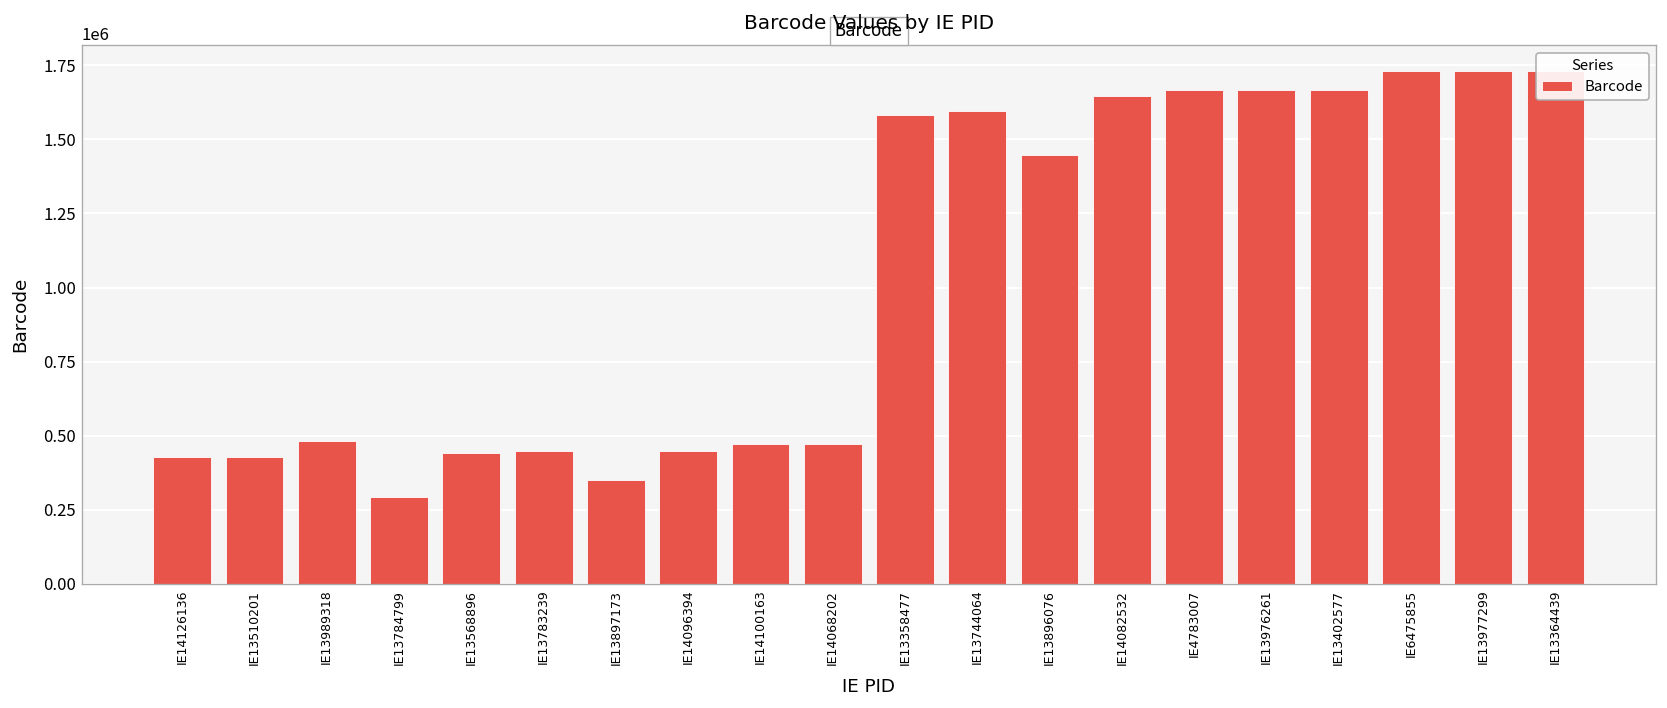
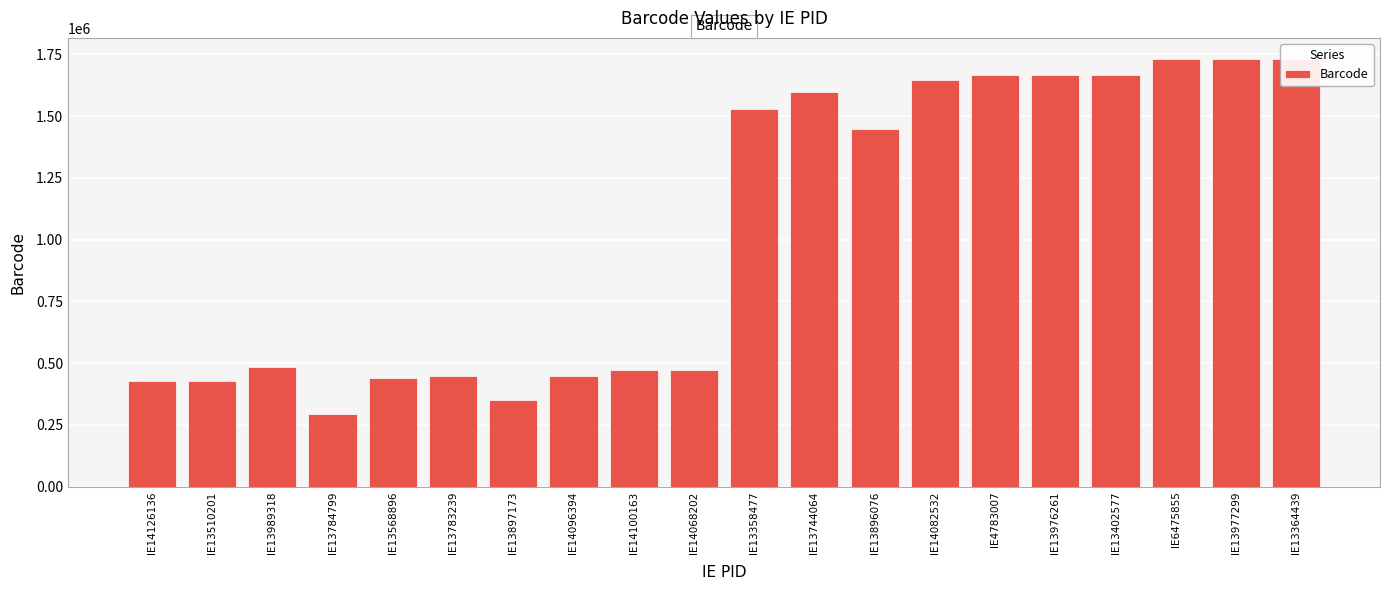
  {
    "IE14126136": 430000,
    "IE13510201": 430000,
    "IE13989318": 480000,
    "IE13784799": 290000,
    "IE13568896": 440000,
    "IE13783239": 450000,
    "IE13897173": 350000,
    "IE14096394": 450000,
    "IE14100163": 470000,
    "IE14068202": 470000,
-   "IE13358477": 1580000,
+   "IE13358477": 1530000,
    "IE13744064": 1600000,
    "IE13896076": 1450000,
    "IE14082532": 1650000,
    "IE4783007": 1670000,
    "IE13976261": 1670000,
    "IE13402577": 1670000,
    "IE6475855": 1730000,
    "IE13977299": 1730000
  }
